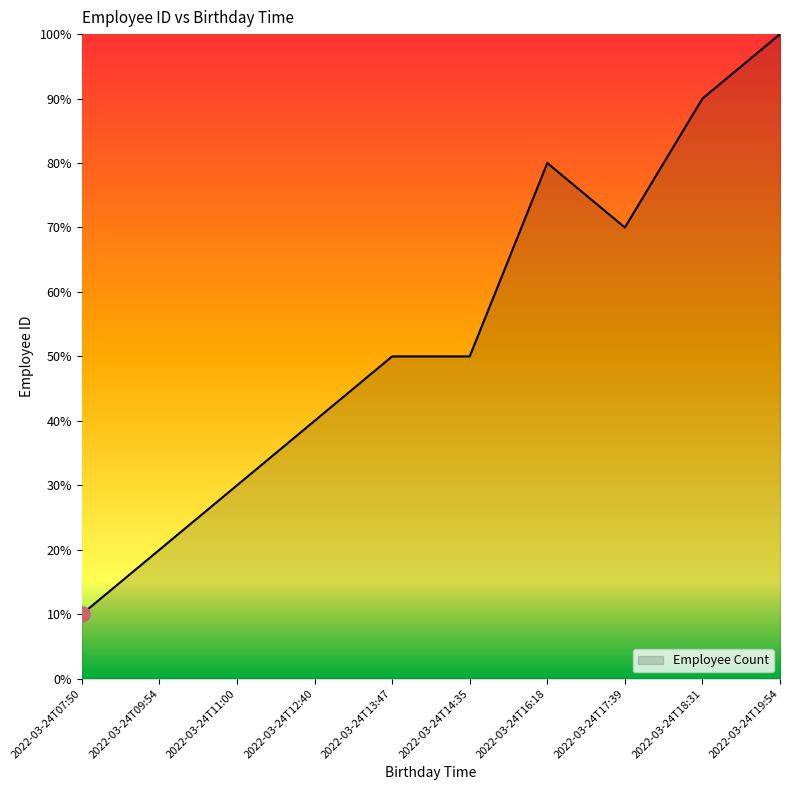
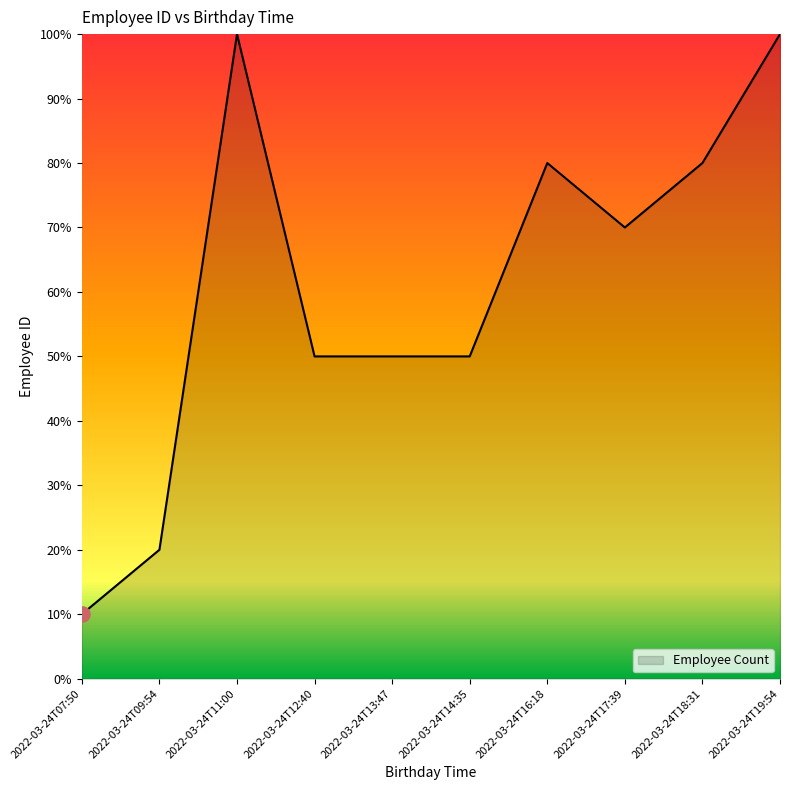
  {
    "Employee Count": {
      "2022-03-24T09:54": "20%",
-     "2022-03-24T11:00": "30%",
-     "2022-03-24T12:40": "40%",
+     "2022-03-24T11:00": "100%",
+     "2022-03-24T12:40": "50%",
      "2022-03-24T13:47": "50%",
      "2022-03-24T14:35": "50%",
      "2022-03-24T16:18": "80%",
      "2022-03-24T17:39": "70%",
-     "2022-03-24T18:31": "90%",
+     "2022-03-24T18:31": "80%",
      "2022-03-24T19:54": "100%"
    }
  }
